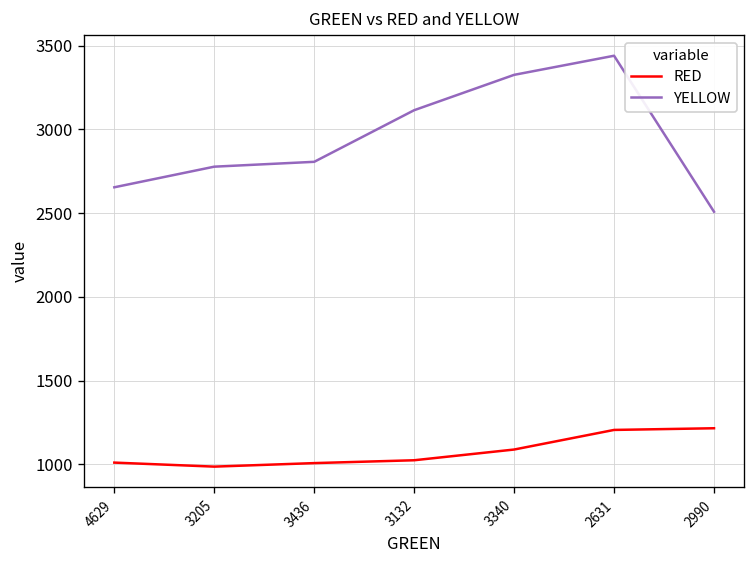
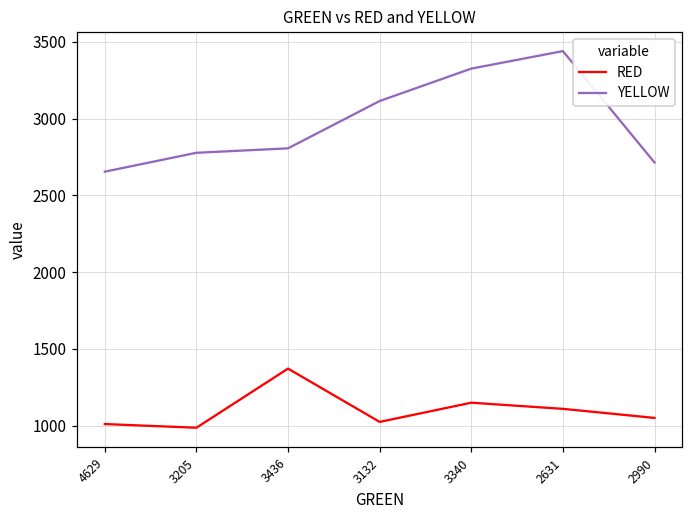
  {
    "RED": {
      "4629": 1010,
      "3205": 990,
-     "3436": 1010,
+     "3436": 1370,
      "3132": 1030,
-     "3340": 1090,
-     "2631": 1210,
-     "2990": 1220
+     "3340": 1150,
+     "2631": 1110,
+     "2990": 1050
    },
    "YELLOW": {
      "4629": 2650,
      "3205": 2780,
      "3436": 2810,
      "3132": 3110,
      "3340": 3330,
      "2631": 3440,
-     "2990": 2510
+     "2990": 2710
    }
  }
